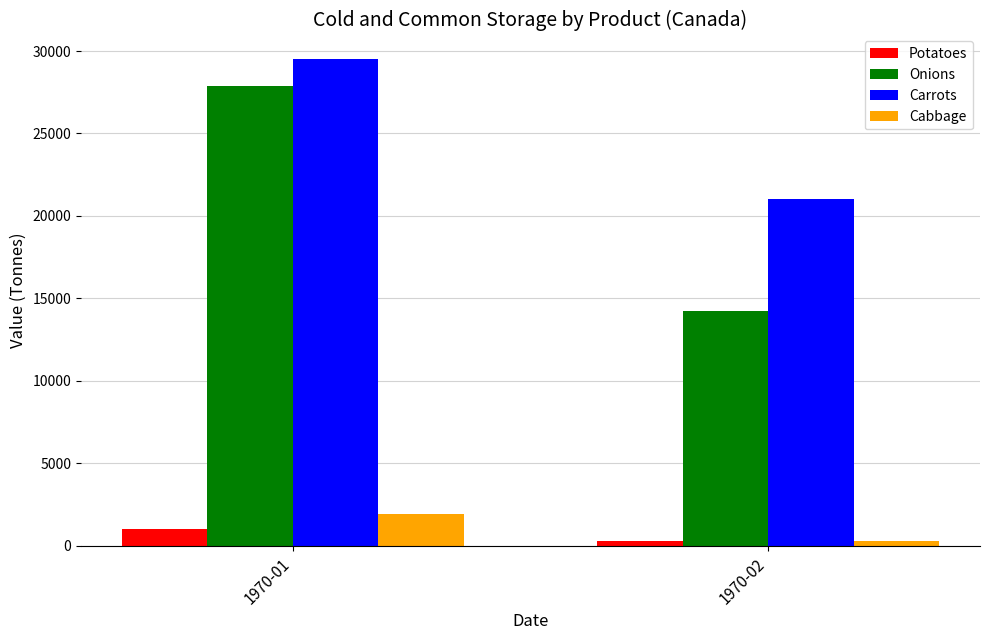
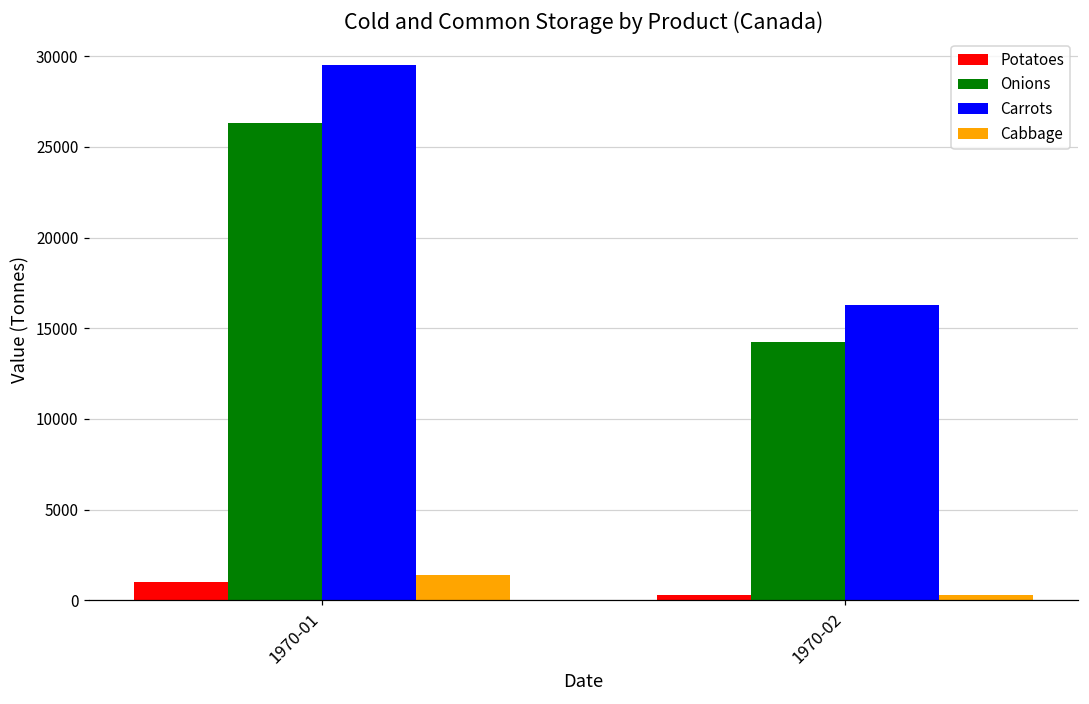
  {
    "Potatoes": {
      "1970-01": 1000,
      "1970-02": 300
    },
    "Onions": {
-     "1970-01": 27900,
+     "1970-01": 26300,
      "1970-02": 14200
    },
    "Carrots": {
      "1970-01": 29500,
-     "1970-02": 21000
+     "1970-02": 16300
    },
    "Cabbage": {
-     "1970-01": 2000,
+     "1970-01": 1400,
      "1970-02": 300
    }
  }
